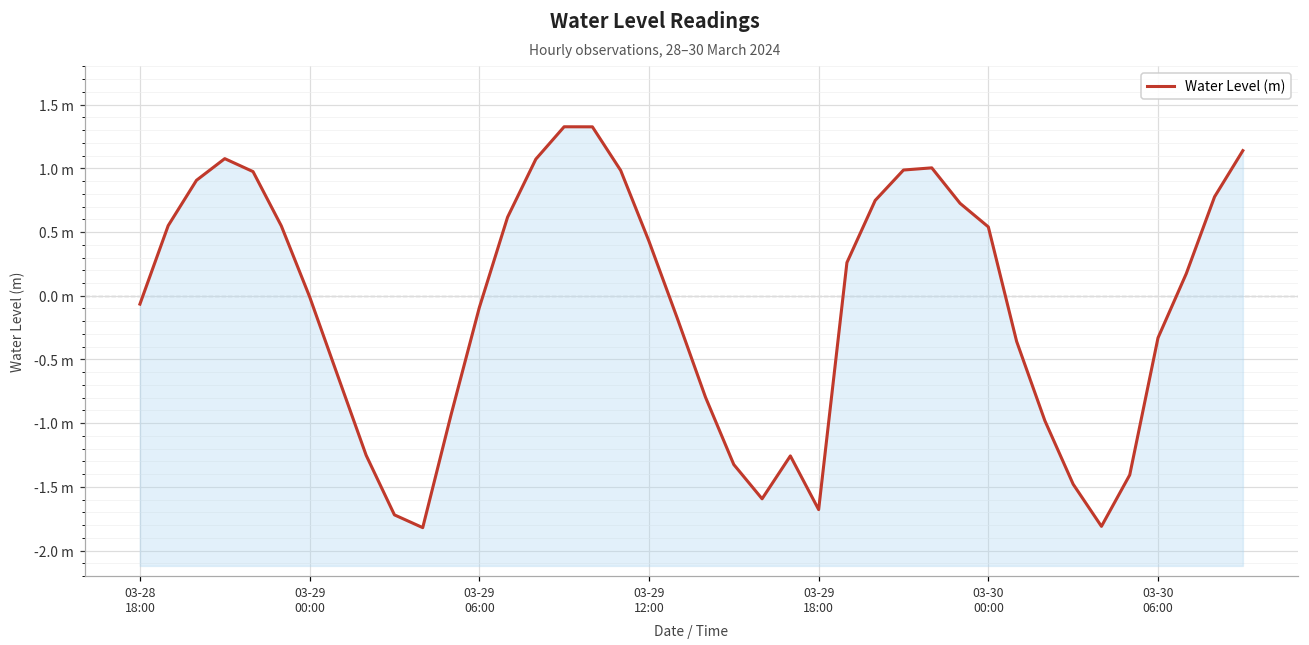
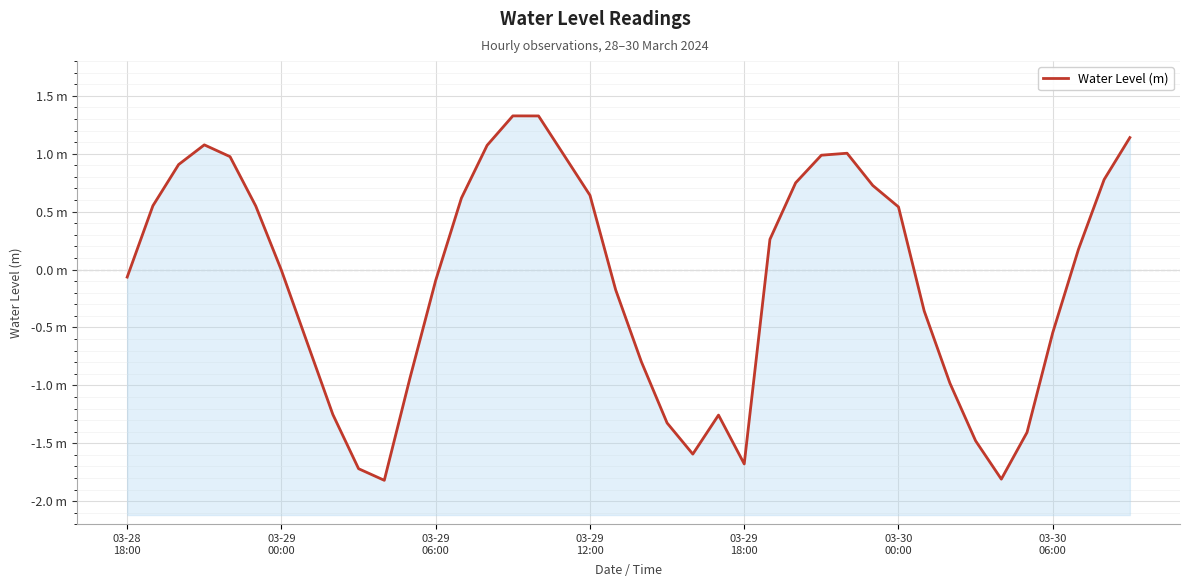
  {
    "03-28 18:00": "-0.07 m",
    "03-29 00:00": "-0.01 m",
    "03-29 06:00": "-0.09 m",
-   "03-29 12:00": "0.43 m",
+   "03-29 12:00": "0.64 m",
    "03-29 18:00": "-1.68 m",
    "03-30 00:00": "0.54 m",
-   "03-30 06:00": "-0.33 m"
+   "03-30 06:00": "-0.55 m"
  }
